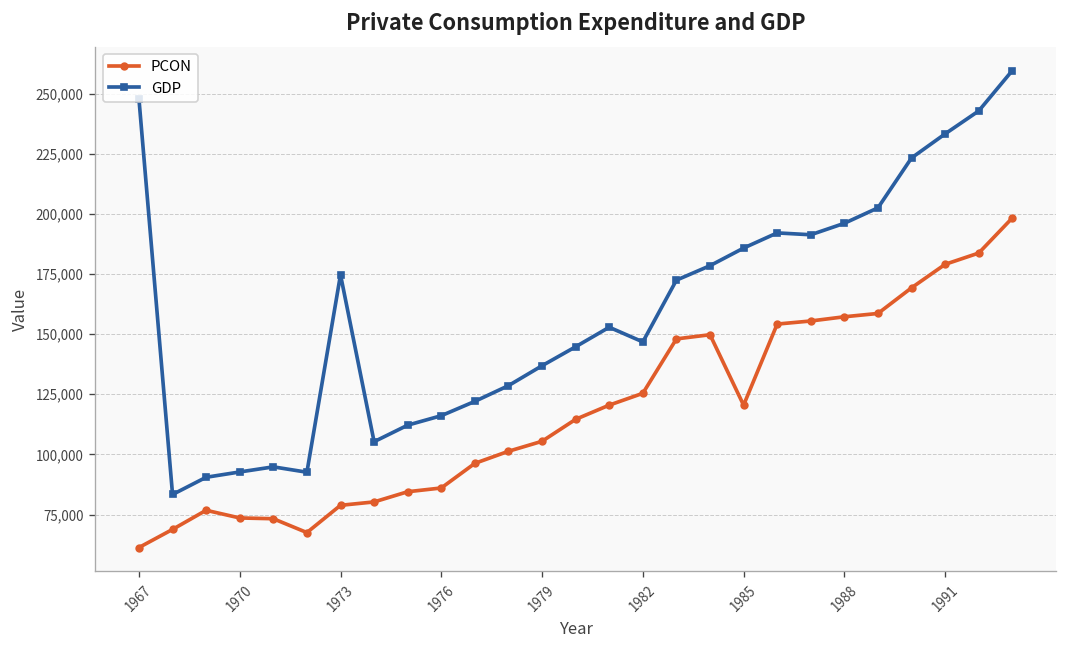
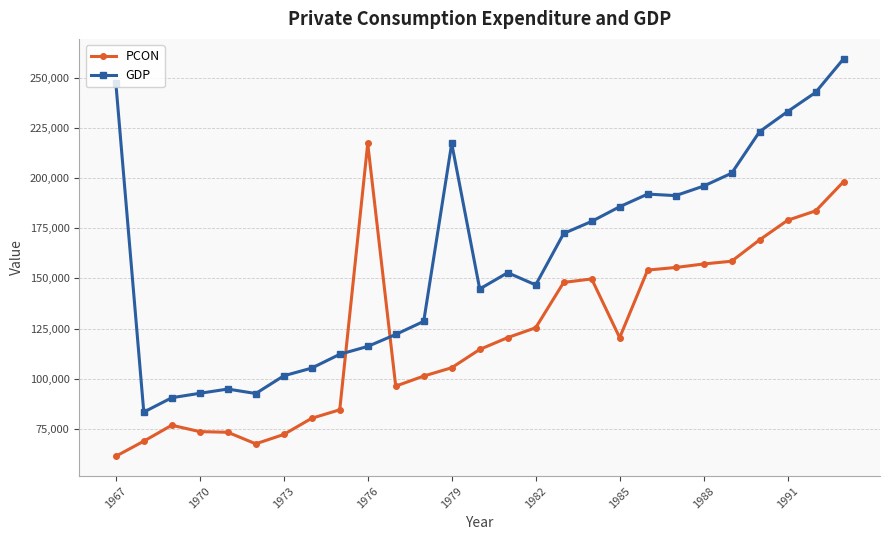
  {
    "PCON": {
      "1967": "61,000",
      "1970": "74,000",
-     "1973": "79,000",
-     "1976": "86,000",
+     "1973": "72,000",
+     "1976": "217,000",
      "1979": "105,000",
      "1982": "125,000",
      "1985": "120,000",
      "1988": "157,000",
      "1991": "179,000"
    },
    "GDP": {
      "1970": "93,000",
-     "1973": "175,000",
+     "1973": "101,000",
      "1976": "116,000",
-     "1979": "137,000",
+     "1979": "217,000",
      "1982": "147,000",
      "1985": "186,000",
      "1988": "196,000",
      "1991": "233,000"
    }
  }
